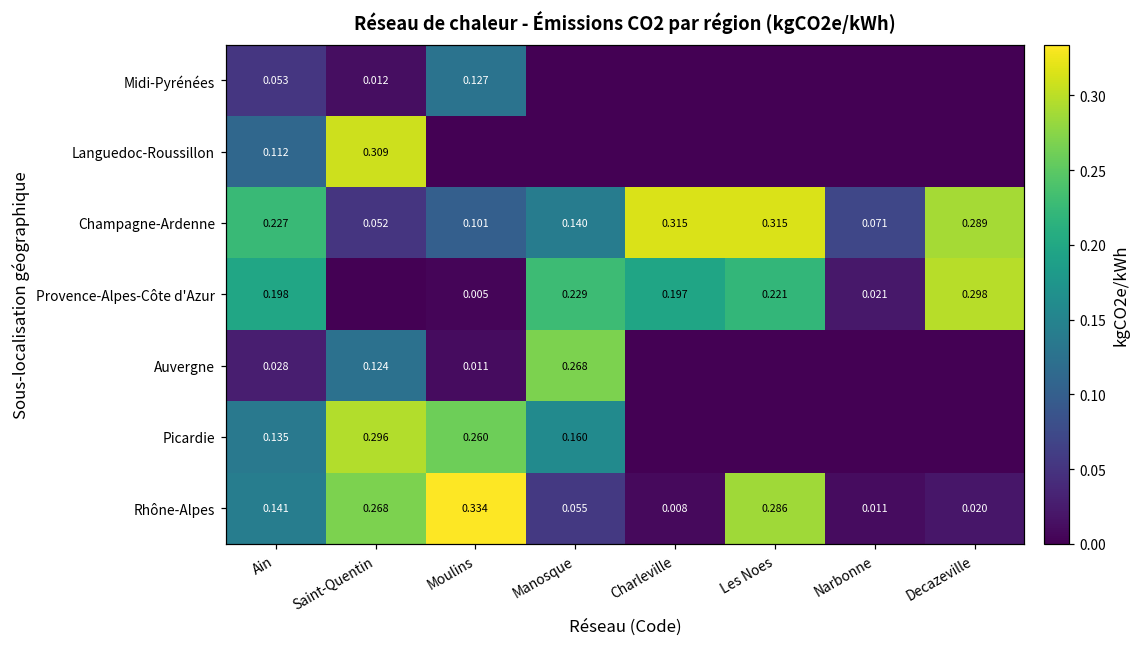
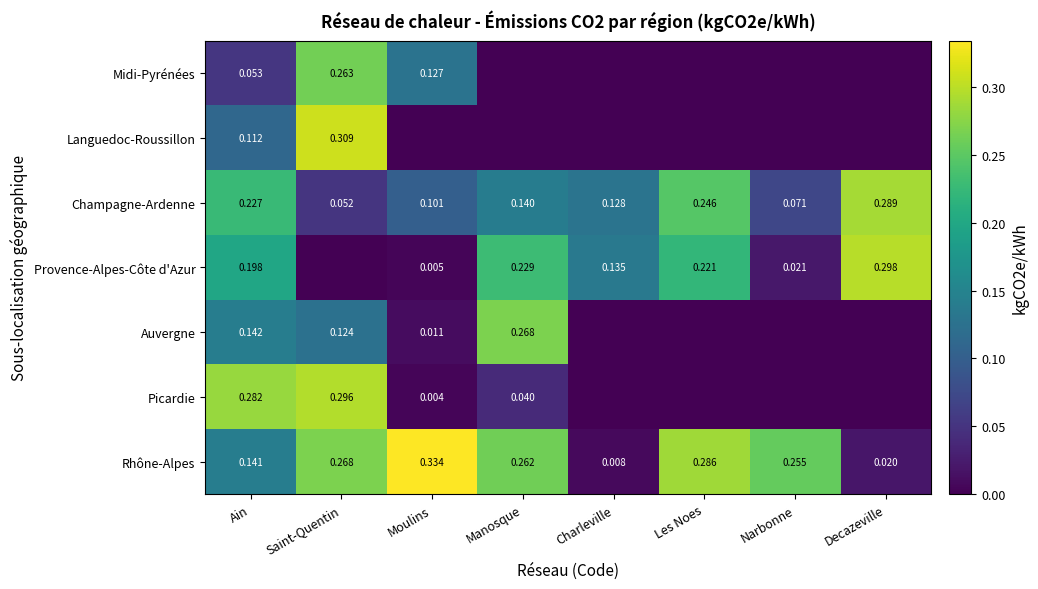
  {
    "Midi-Pyrénées": {
      "Ain": 0.053,
-     "Saint-Quentin": 0.012,
+     "Saint-Quentin": 0.263,
      "Moulins": 0.127
    },
    "Languedoc-Roussillon": {
      "Ain": 0.112,
      "Saint-Quentin": 0.309
    },
    "Champagne-Ardenne": {
      "Ain": 0.227,
      "Saint-Quentin": 0.052,
      "Moulins": 0.101,
      "Manosque": 0.140,
-     "Charleville": 0.315,
-     "Les Noes": 0.315,
+     "Charleville": 0.128,
+     "Les Noes": 0.246,
      "Narbonne": 0.071,
      "Decazeville": 0.289
    },
    "Provence-Alpes-Côte d'Azur": {
      "Ain": 0.198,
      "Moulins": 0.005,
      "Manosque": 0.229,
-     "Charleville": 0.197,
+     "Charleville": 0.135,
      "Les Noes": 0.221,
      "Narbonne": 0.021,
      "Decazeville": 0.298
    },
    "Auvergne": {
-     "Ain": 0.028,
+     "Ain": 0.142,
      "Saint-Quentin": 0.124,
      "Moulins": 0.011,
      "Manosque": 0.268
    },
    "Picardie": {
-     "Ain": 0.135,
+     "Ain": 0.282,
      "Saint-Quentin": 0.296,
-     "Moulins": 0.260,
-     "Manosque": 0.160
+     "Moulins": 0.004,
+     "Manosque": 0.040
    },
    "Rhône-Alpes": {
      "Ain": 0.141,
      "Saint-Quentin": 0.268,
      "Moulins": 0.334,
-     "Manosque": 0.055,
+     "Manosque": 0.262,
      "Charleville": 0.008,
      "Les Noes": 0.286,
-     "Narbonne": 0.011,
+     "Narbonne": 0.255,
      "Decazeville": 0.020
    }
  }
